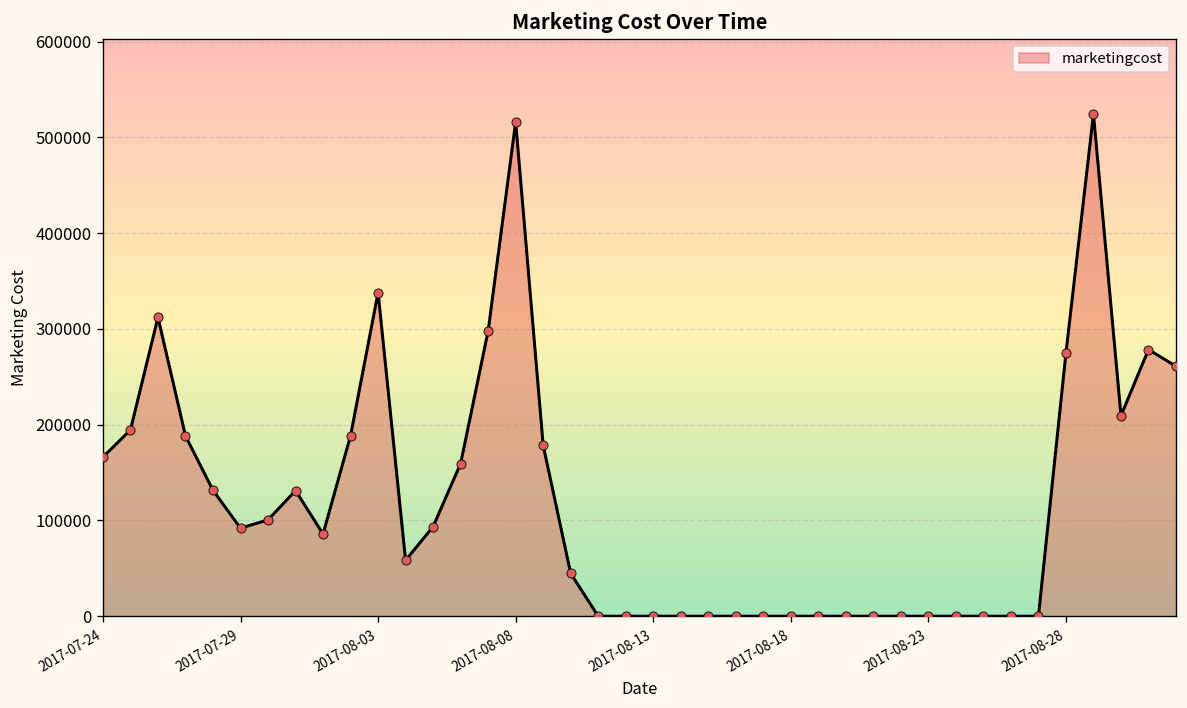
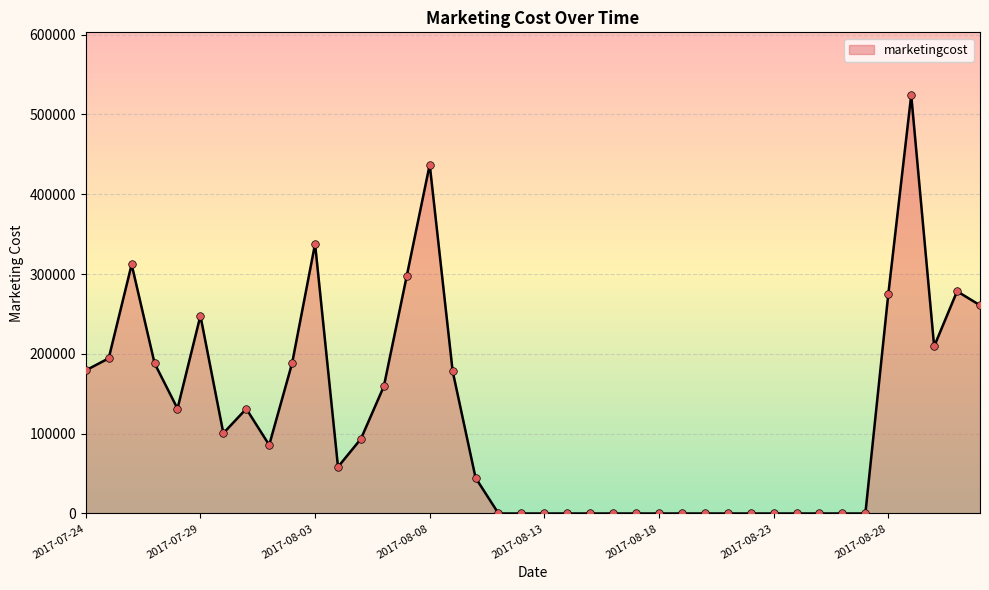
  {
-   "2017-07-24": 170000,
-   "2017-07-29": 90000,
+   "2017-07-24": 180000,
+   "2017-07-29": 250000,
    "2017-08-03": 340000,
-   "2017-08-08": 520000,
+   "2017-08-08": 440000,
    "2017-08-13": 0,
    "2017-08-18": 0,
    "2017-08-23": 0,
    "2017-08-28": 270000
  }
